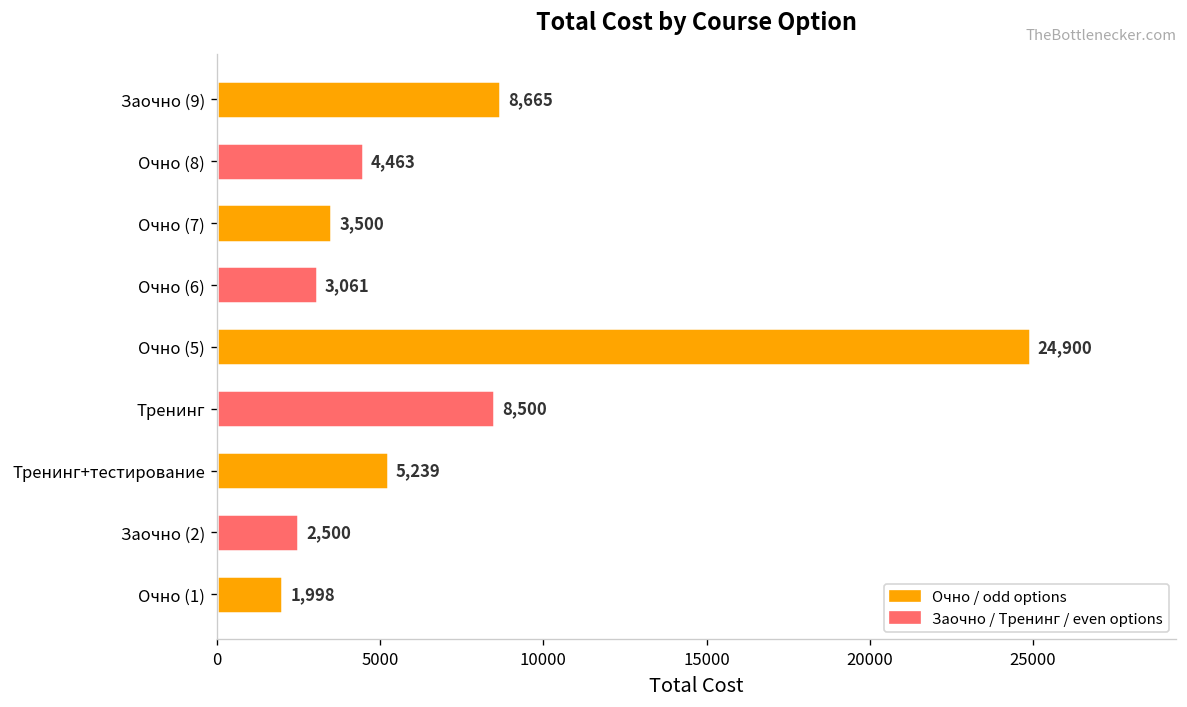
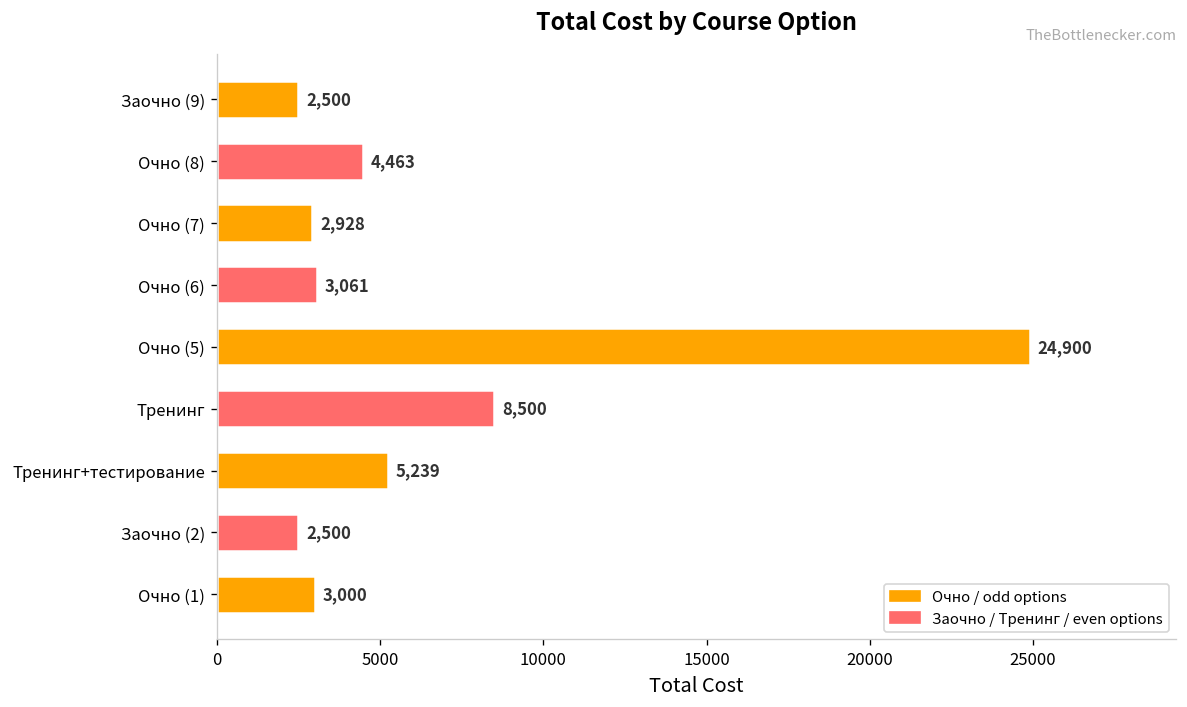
  {
-   "Заочно (9)": "8,665",
+   "Заочно (9)": "2,500",
    "Очно (8)": "4,463",
-   "Очно (7)": "3,500",
+   "Очно (7)": "2,928",
    "Очно (6)": "3,061",
    "Очно (5)": "24,900",
    "Тренинг": "8,500",
    "Тренинг+тестирование": "5,239",
    "Заочно (2)": "2,500",
-   "Очно (1)": "1,998"
+   "Очно (1)": "3,000"
  }
